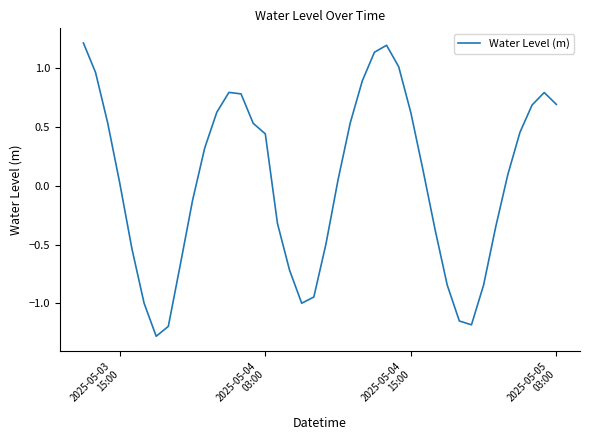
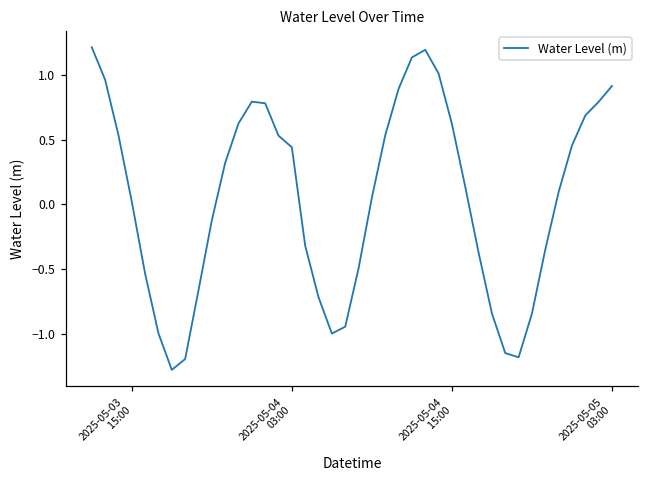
  {
    "2025-05-03 15:00": 0.02,
    "2025-05-04 03:00": 0.44,
    "2025-05-04 15:00": 0.62,
-   "2025-05-05 03:00": 0.69
+   "2025-05-05 03:00": 0.92
  }
